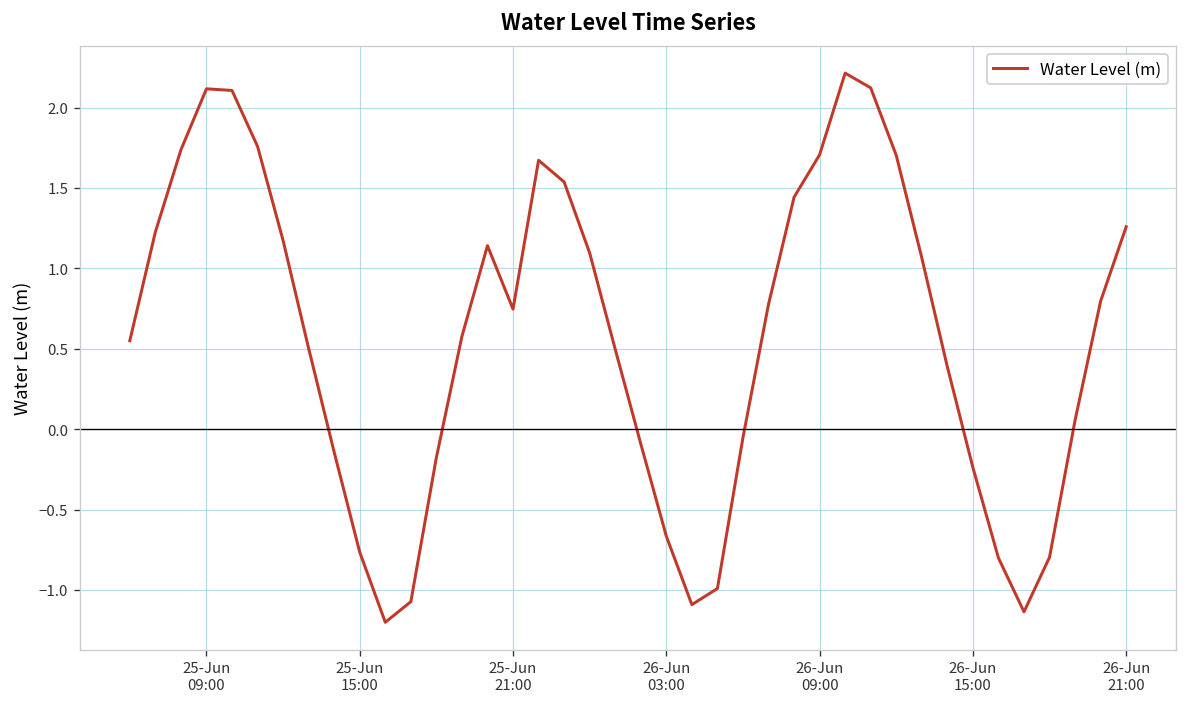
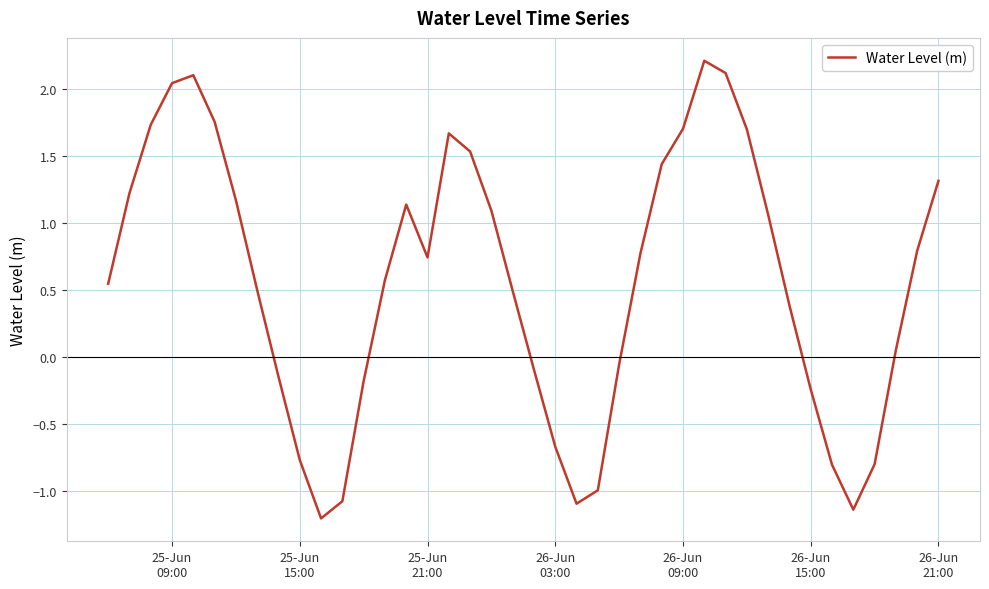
  {
-   "25-Jun 09:00": 2.12,
+   "25-Jun 09:00": 2.05,
    "25-Jun 15:00": -0.77,
    "25-Jun 21:00": 0.75,
    "26-Jun 03:00": -0.67,
    "26-Jun 09:00": 1.71,
    "26-Jun 15:00": -0.24,
-   "26-Jun 21:00": 1.26
+   "26-Jun 21:00": 1.32
  }
